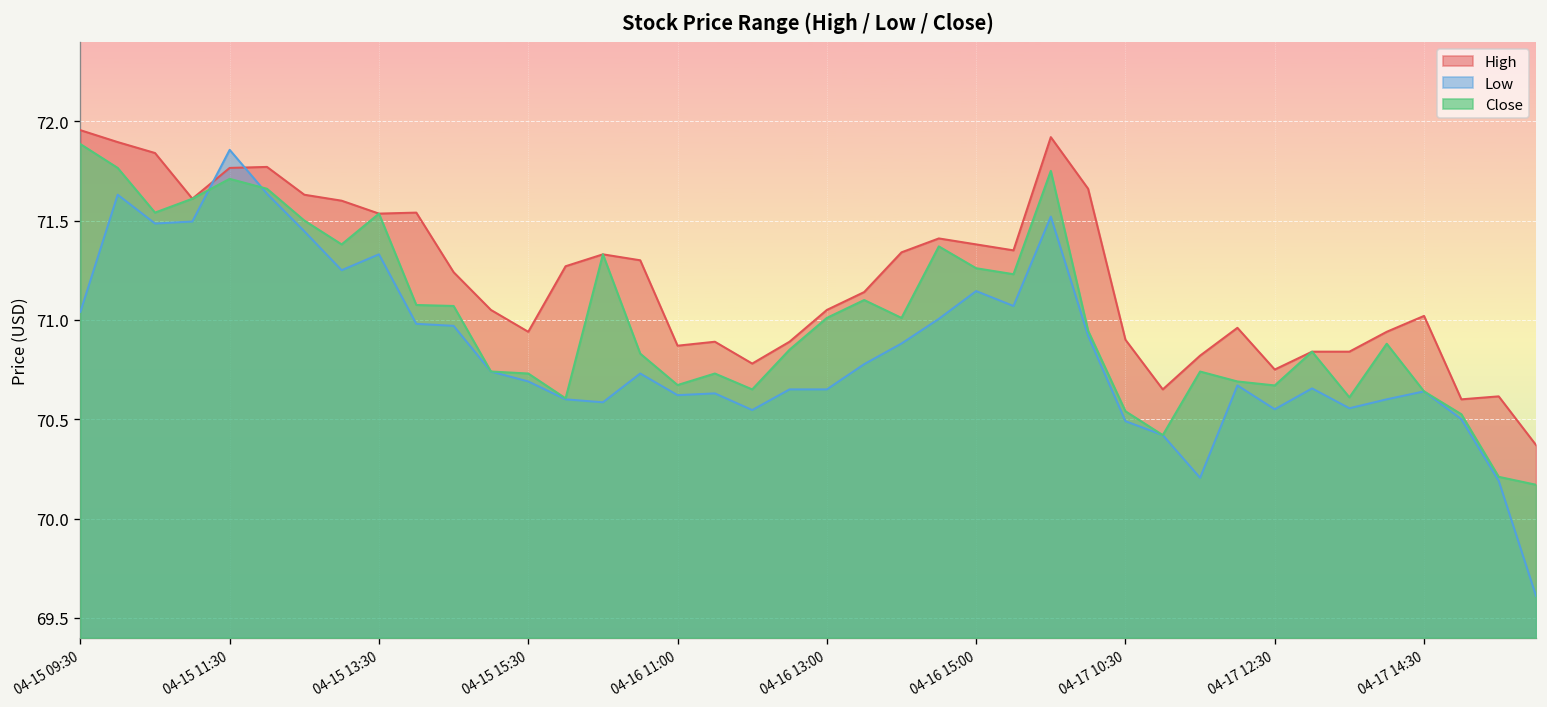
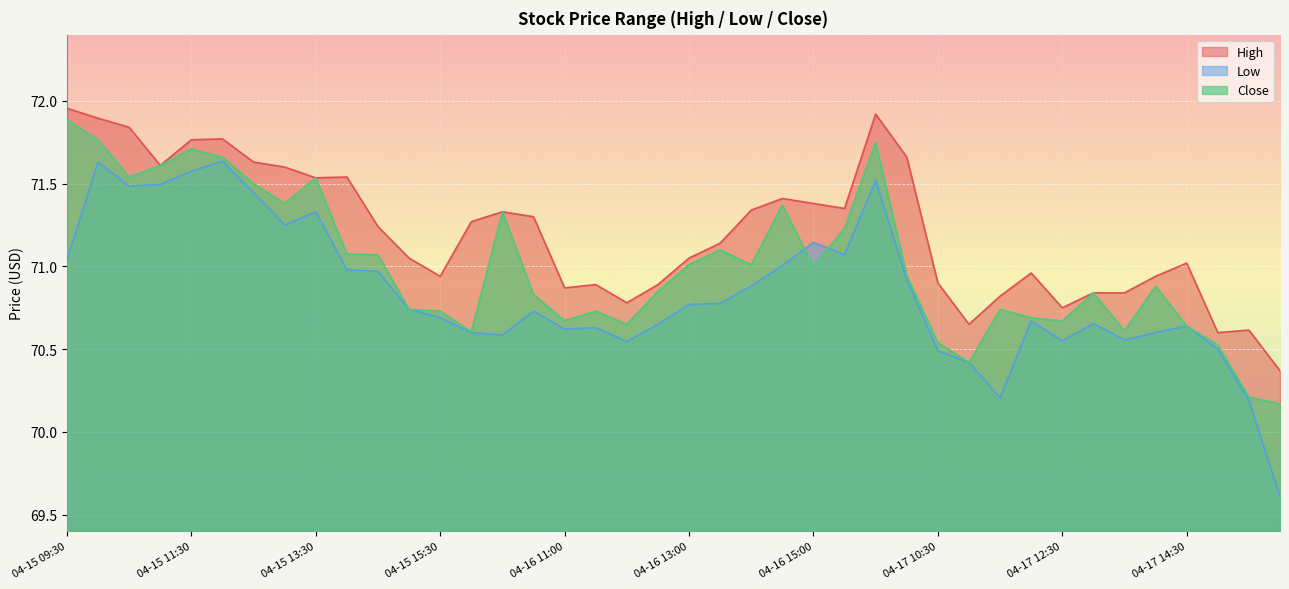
  {
    "High": {
      "04-15 09:30": 71.96,
      "04-15 11:30": 71.77,
      "04-15 15:30": 70.94,
      "04-16 11:00": 70.87,
      "04-16 13:00": 71.05,
      "04-16 15:00": 71.38,
      "04-17 10:30": 70.90,
      "04-17 12:30": 70.75,
      "04-17 14:30": 71.02
    },
    "Low": {
      "04-15 09:30": 71.04,
-     "04-15 11:30": 71.86,
+     "04-15 11:30": 71.58,
      "04-15 13:30": 71.33,
      "04-15 15:30": 70.69,
      "04-16 11:00": 70.62,
-     "04-16 13:00": 70.65,
+     "04-16 13:00": 70.77,
      "04-16 15:00": 71.15,
      "04-17 10:30": 70.49,
      "04-17 12:30": 70.55
    },
    "Close": {
      "04-15 09:30": 71.89,
      "04-15 11:30": 71.71,
      "04-15 15:30": 70.73,
      "04-16 11:00": 70.67,
      "04-16 13:00": 71.01,
-     "04-16 15:00": 71.26,
+     "04-16 15:00": 71.00,
      "04-17 10:30": 70.54,
      "04-17 12:30": 70.67
    }
  }
